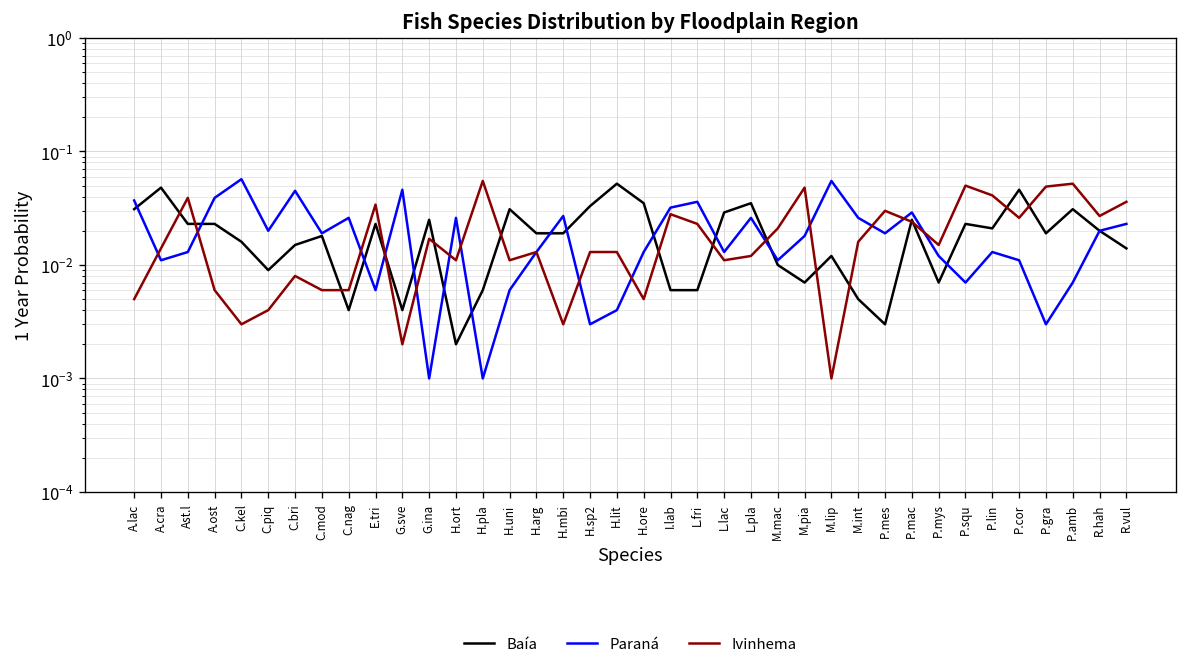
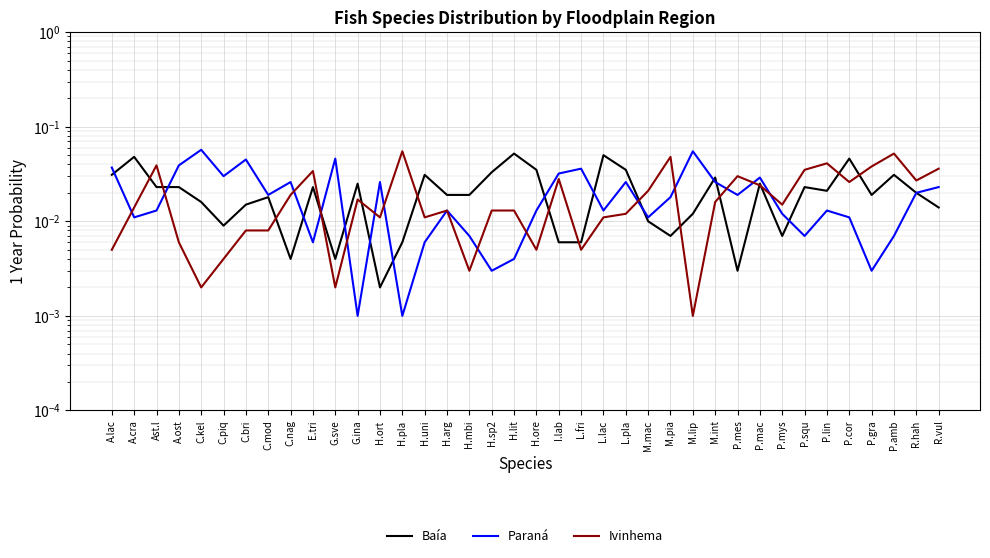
  {
    "Baía": {
      "A.lac": 0.031,
      "A.cra": 0.05,
      "Ast.l": 0.023,
      "A.ost": 0.023,
      "C.kel": 0.016,
      "C.piq": 0.009,
      "C.bri": 0.015,
      "C.nag": 0.004,
      "E.tri": 0.023,
      "G.sve": 0.004,
      "G.ina": 0.025,
      "H.ort": 0.002,
      "H.pla": 0.006,
      "H.uni": 0.031,
      "H.arg": 0.019,
      "H.mbi": 0.019,
      "H.sp2": 0.033,
      "H.lit": 0.05,
      "H.ore": 0.035,
      "I.lab": 0.006,
      "L.fri": 0.006,
-     "L.lac": 0.029,
+     "L.lac": 0.05,
      "L.pla": 0.035,
      "M.mac": 0.010,
      "M.pia": 0.007,
      "M.lip": 0.012,
-     "M.int": 0.005,
+     "M.int": 0.029,
      "P.mes": 0.003,
      "P.mys": 0.007,
      "P.squ": 0.023,
      "P.lin": 0.021,
      "P.cor": 0.05,
      "P.gra": 0.019,
      "P.amb": 0.031,
      "R.vul": 0.014
    },
    "Paraná": {
      "A.lac": 0.037,
      "A.cra": 0.011,
      "Ast.l": 0.013,
      "A.ost": 0.039,
      "C.kel": 0.06,
-     "C.piq": 0.020,
+     "C.piq": 0.030,
      "C.bri": 0.05,
      "C.nag": 0.026,
      "E.tri": 0.006,
      "G.sve": 0.05,
      "G.ina": 0.001,
      "H.ort": 0.026,
      "H.pla": 0.001,
      "H.uni": 0.006,
-     "H.mbi": 0.027,
+     "H.mbi": 0.007,
      "H.sp2": 0.003,
      "H.lit": 0.004,
      "H.ore": 0.013,
      "I.lab": 0.032,
      "L.fri": 0.036,
      "L.lac": 0.013,
      "L.pla": 0.026,
      "M.mac": 0.011,
      "M.pia": 0.018,
      "M.lip": 0.06,
      "M.int": 0.026,
      "P.mes": 0.019,
      "P.mac": 0.029,
      "P.mys": 0.012,
      "P.squ": 0.007,
      "P.lin": 0.013,
      "P.cor": 0.011,
      "P.gra": 0.003,
      "P.amb": 0.007,
      "R.vul": 0.023
    },
    "Ivinhema": {
      "A.lac": 0.005,
      "A.cra": 0.014,
      "Ast.l": 0.039,
      "A.ost": 0.006,
-     "C.kel": 0.0030,
+     "C.kel": 0.0020,
      "C.piq": 0.0040,
      "C.bri": 0.008,
-     "C.mod": 0.006,
-     "C.nag": 0.006,
+     "C.mod": 0.008,
+     "C.nag": 0.019,
      "E.tri": 0.034,
      "G.sve": 0.0020,
      "G.ina": 0.017,
      "H.ort": 0.011,
      "H.pla": 0.06,
      "H.uni": 0.011,
      "H.mbi": 0.0030,
      "H.sp2": 0.013,
      "H.lit": 0.013,
      "H.ore": 0.005,
      "I.lab": 0.028,
-     "L.fri": 0.023,
+     "L.fri": 0.005,
      "L.lac": 0.011,
      "L.pla": 0.012,
      "M.mac": 0.021,
      "M.pia": 0.05,
      "M.lip": 0.0010,
      "M.int": 0.016,
      "P.mes": 0.030,
      "P.mys": 0.015,
-     "P.squ": 0.05,
+     "P.squ": 0.035,
      "P.lin": 0.041,
      "P.cor": 0.026,
-     "P.gra": 0.05,
+     "P.gra": 0.038,
      "P.amb": 0.05,
      "R.hah": 0.027,
      "R.vul": 0.036
    }
  }
